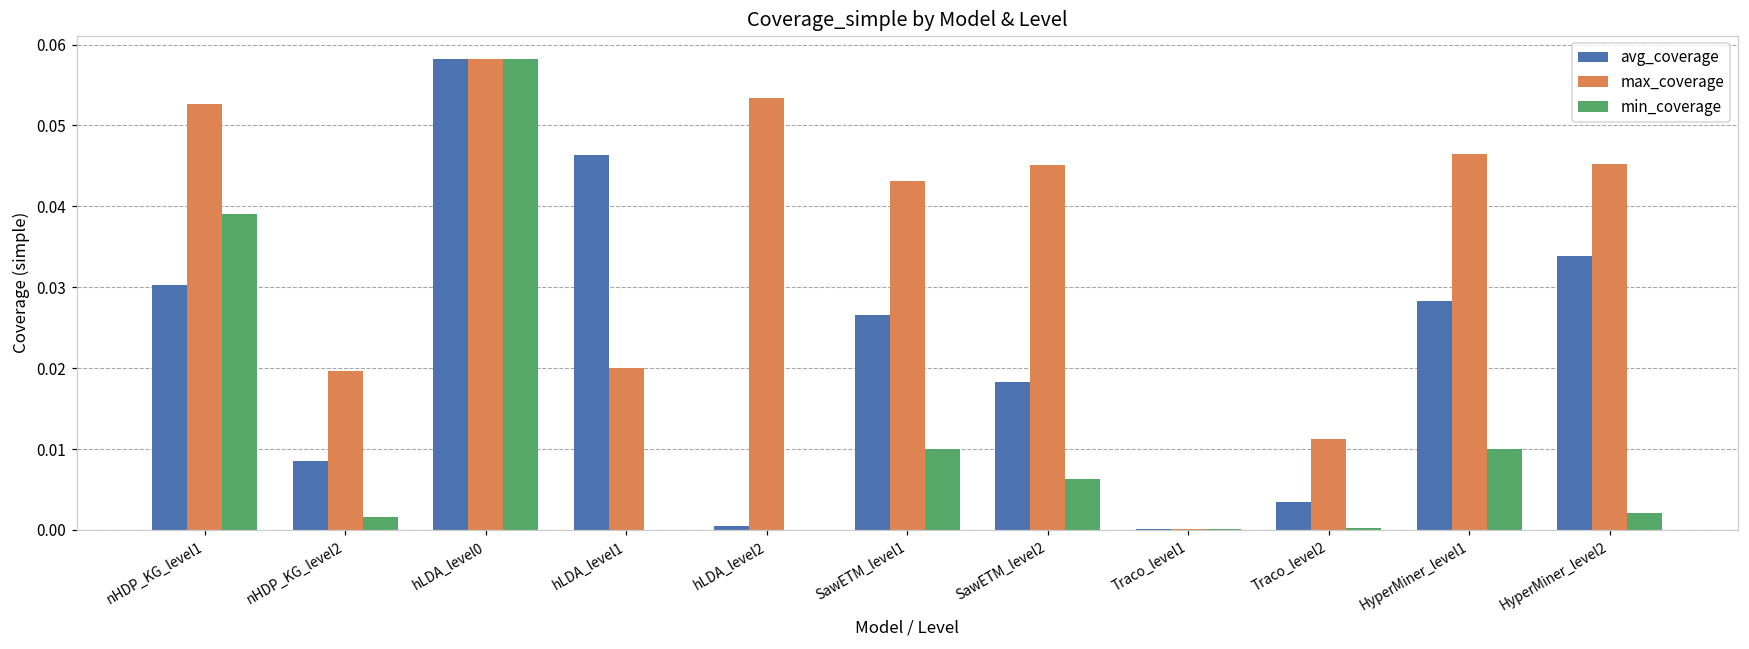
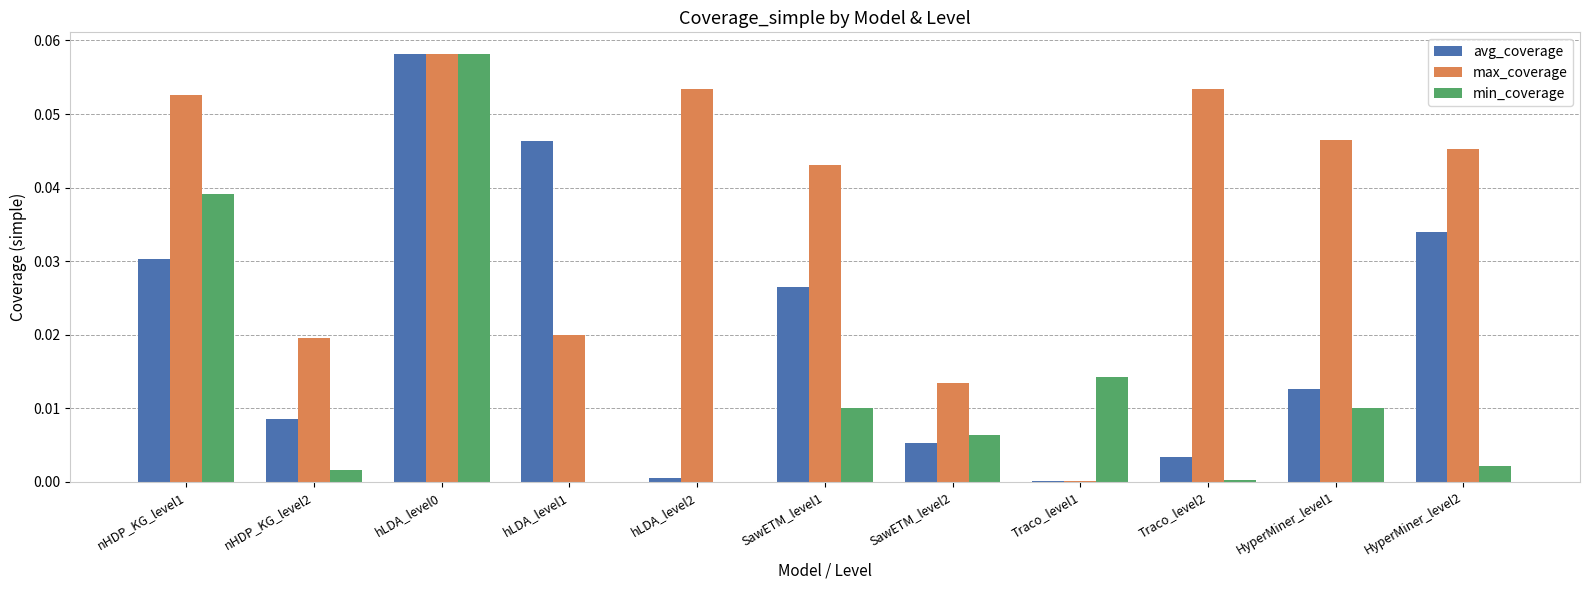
  {
    "avg_coverage": {
      "nHDP_KG_level1": 0.030,
      "nHDP_KG_level2": 0.008,
      "hLDA_level0": 0.058,
      "hLDA_level1": 0.046,
      "hLDA_level2": 0.000,
      "SawETM_level1": 0.027,
-     "SawETM_level2": 0.018,
+     "SawETM_level2": 0.005,
      "Traco_level2": 0.003,
-     "HyperMiner_level1": 0.028,
+     "HyperMiner_level1": 0.013,
      "HyperMiner_level2": 0.034
    },
    "max_coverage": {
      "nHDP_KG_level1": 0.053,
      "nHDP_KG_level2": 0.020,
      "hLDA_level0": 0.058,
      "hLDA_level1": 0.020,
      "hLDA_level2": 0.053,
      "SawETM_level1": 0.043,
-     "SawETM_level2": 0.045,
-     "Traco_level2": 0.011,
+     "SawETM_level2": 0.013,
+     "Traco_level2": 0.053,
      "HyperMiner_level1": 0.047,
      "HyperMiner_level2": 0.045
    },
    "min_coverage": {
      "nHDP_KG_level1": 0.039,
      "nHDP_KG_level2": 0.002,
      "hLDA_level0": 0.058,
      "hLDA_level1": 0.000,
      "hLDA_level2": 0.000,
      "SawETM_level1": 0.010,
      "SawETM_level2": 0.006,
-     "Traco_level1": 0.000,
+     "Traco_level1": 0.014,
      "HyperMiner_level1": 0.010,
      "HyperMiner_level2": 0.002
    }
  }
